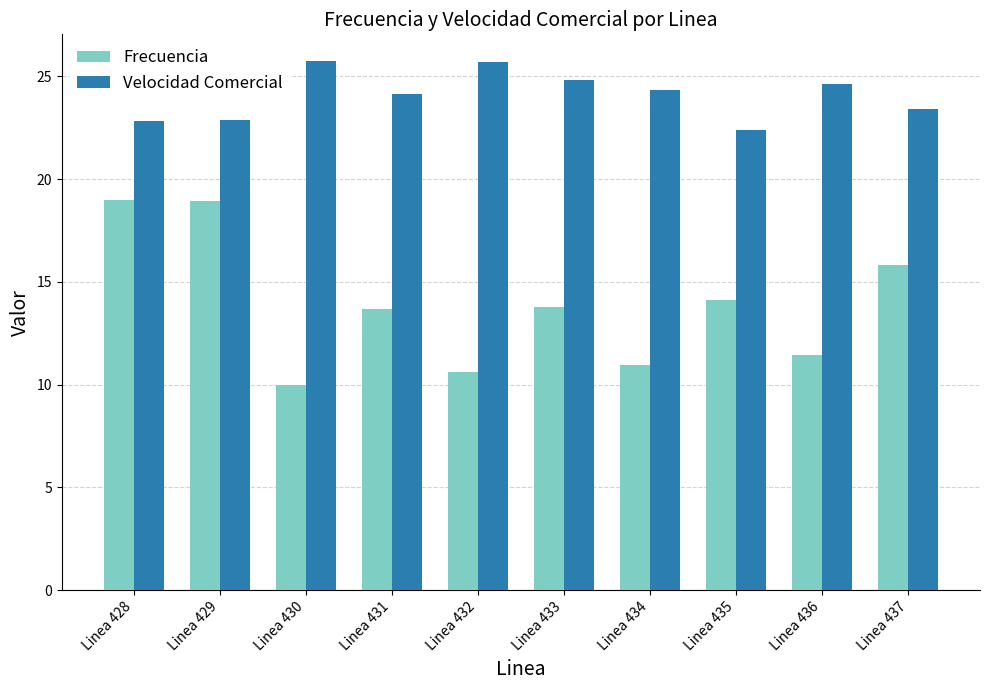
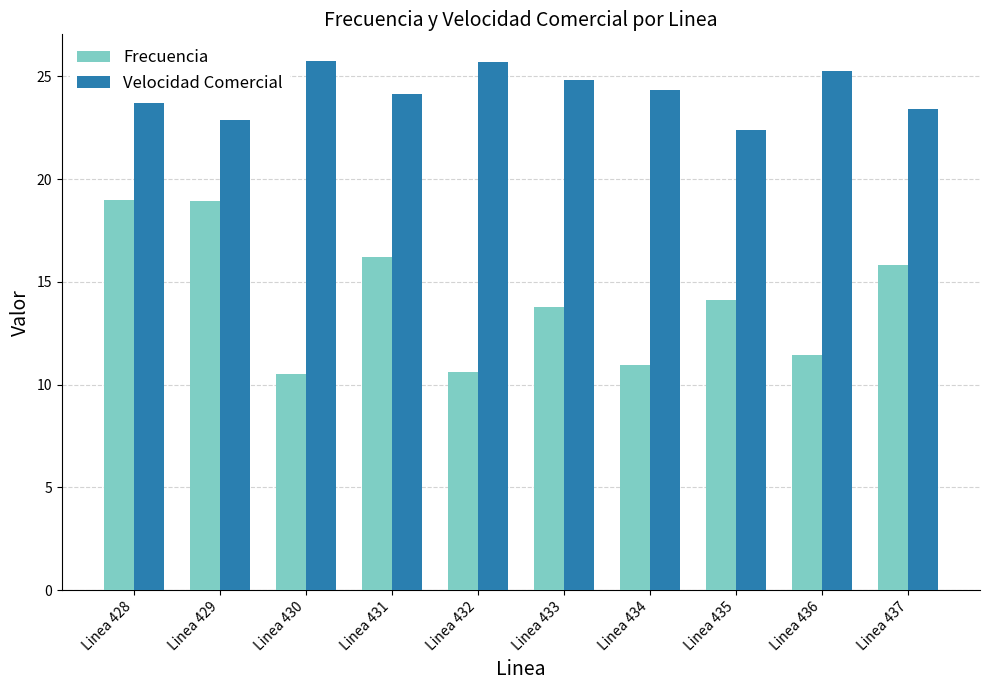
  {
    "Frecuencia": {
      "Linea 428": 19.0,
      "Linea 429": 18.9,
-     "Linea 430": 10.0,
-     "Linea 431": 13.7,
+     "Linea 430": 10.5,
+     "Linea 431": 16.2,
      "Linea 432": 10.6,
      "Linea 433": 13.8,
      "Linea 434": 10.9,
      "Linea 435": 14.1,
      "Linea 436": 11.5,
      "Linea 437": 15.8
    },
    "Velocidad Comercial": {
-     "Linea 428": 22.8,
+     "Linea 428": 23.7,
      "Linea 429": 22.8,
      "Linea 430": 25.7,
      "Linea 431": 24.1,
      "Linea 432": 25.7,
      "Linea 433": 24.8,
      "Linea 434": 24.3,
      "Linea 435": 22.4,
-     "Linea 436": 24.6,
+     "Linea 436": 25.2,
      "Linea 437": 23.4
    }
  }
